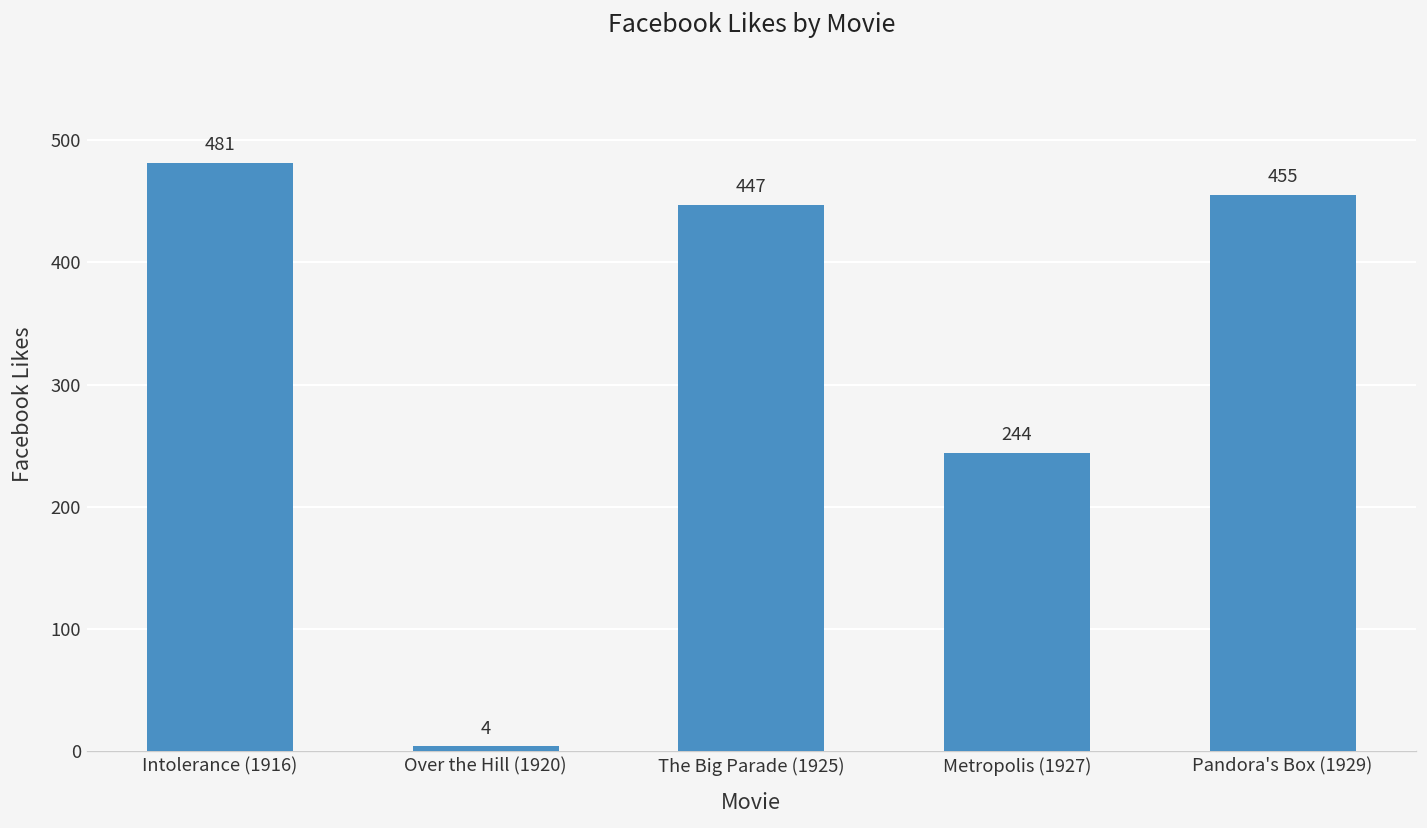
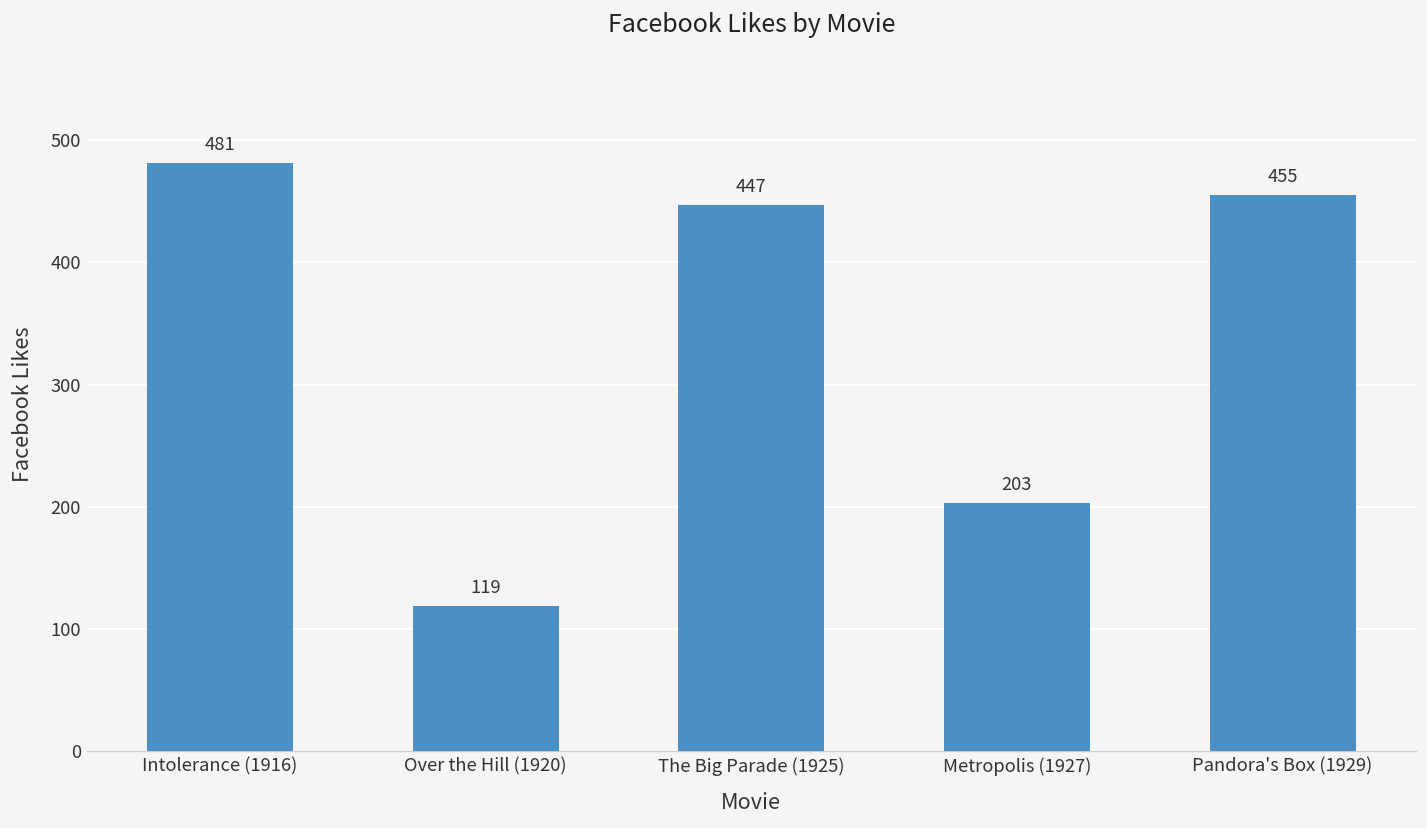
  {
    "Intolerance (1916)": 481,
-   "Over the Hill (1920)": 4,
+   "Over the Hill (1920)": 119,
    "The Big Parade (1925)": 447,
-   "Metropolis (1927)": 244,
+   "Metropolis (1927)": 203,
    "Pandora's Box (1929)": 455
  }
